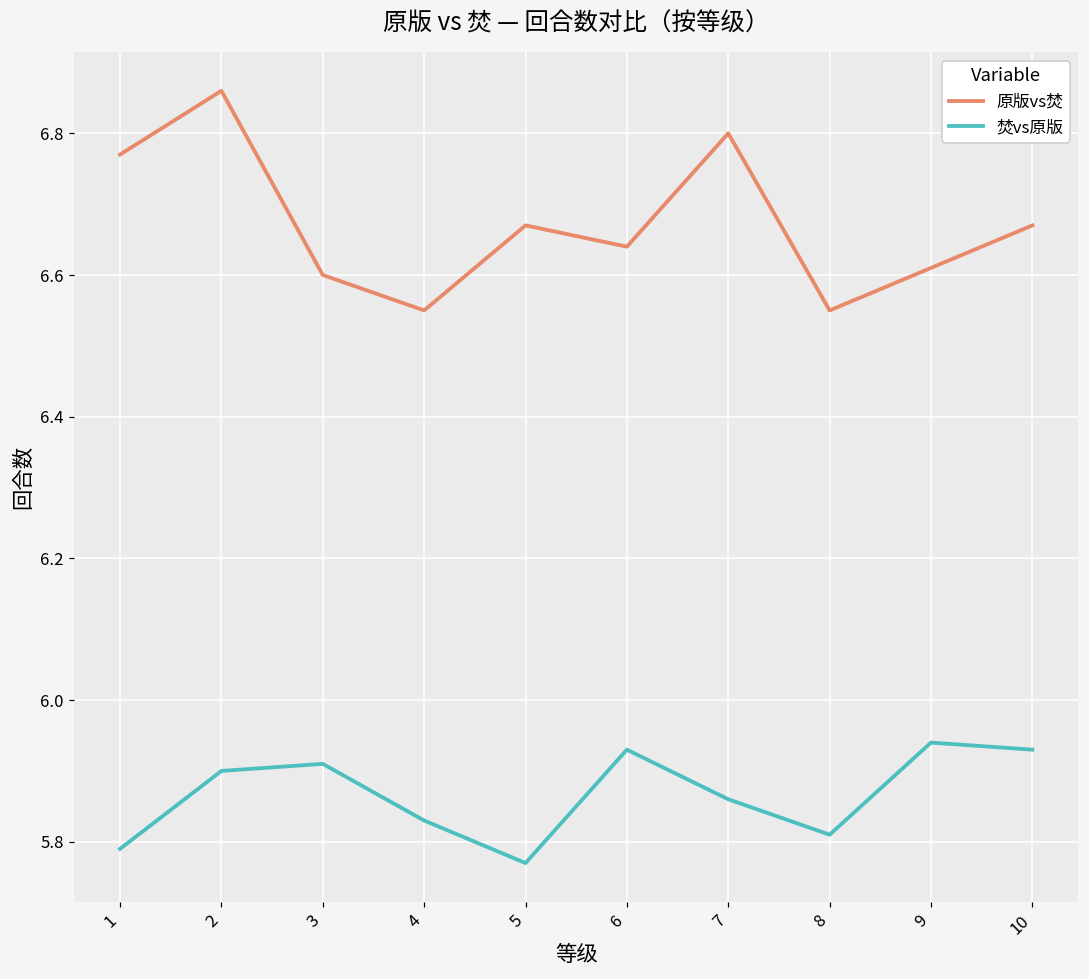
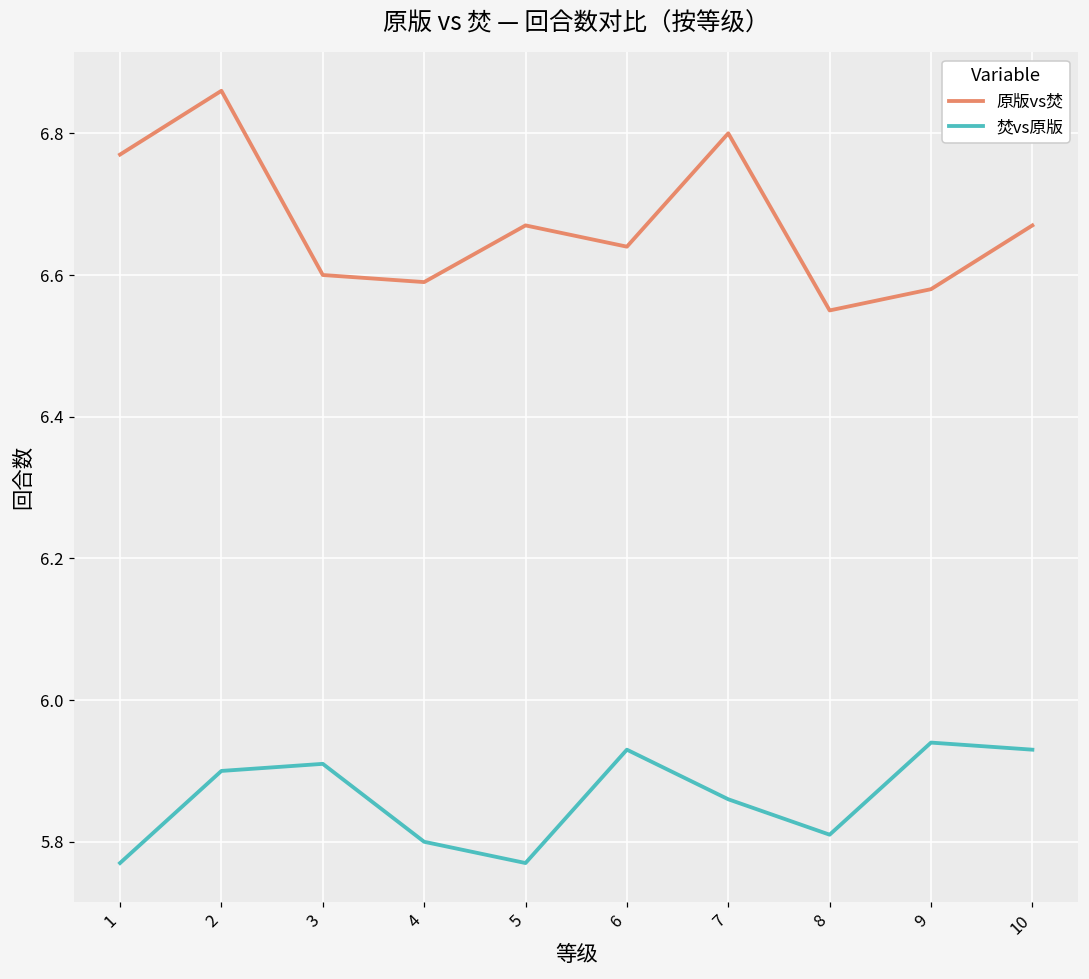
  {
    "原版vs焚": {
      "1": 6.77,
      "2": 6.86,
      "3": 6.60,
-     "4": 6.55,
+     "4": 6.59,
      "5": 6.67,
      "6": 6.64,
      "7": 6.80,
      "8": 6.55,
-     "9": 6.61,
+     "9": 6.58,
      "10": 6.67
    },
    "焚vs原版": {
-     "1": 5.79,
+     "1": 5.77,
      "2": 5.90,
      "3": 5.91,
-     "4": 5.83,
+     "4": 5.80,
      "5": 5.77,
      "6": 5.93,
      "7": 5.86,
      "8": 5.81,
      "9": 5.94,
      "10": 5.93
    }
  }
